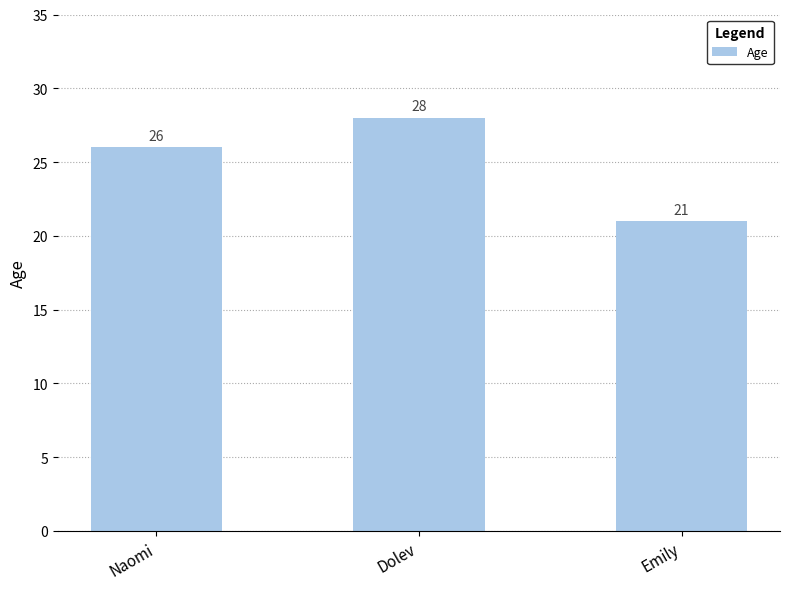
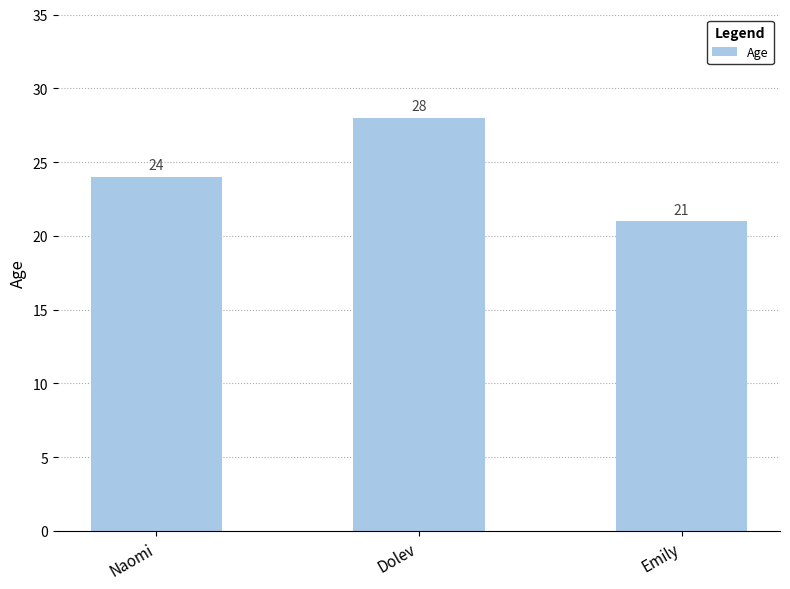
  {
-   "Naomi": 26,
+   "Naomi": 24,
    "Dolev": 28,
    "Emily": 21
  }
